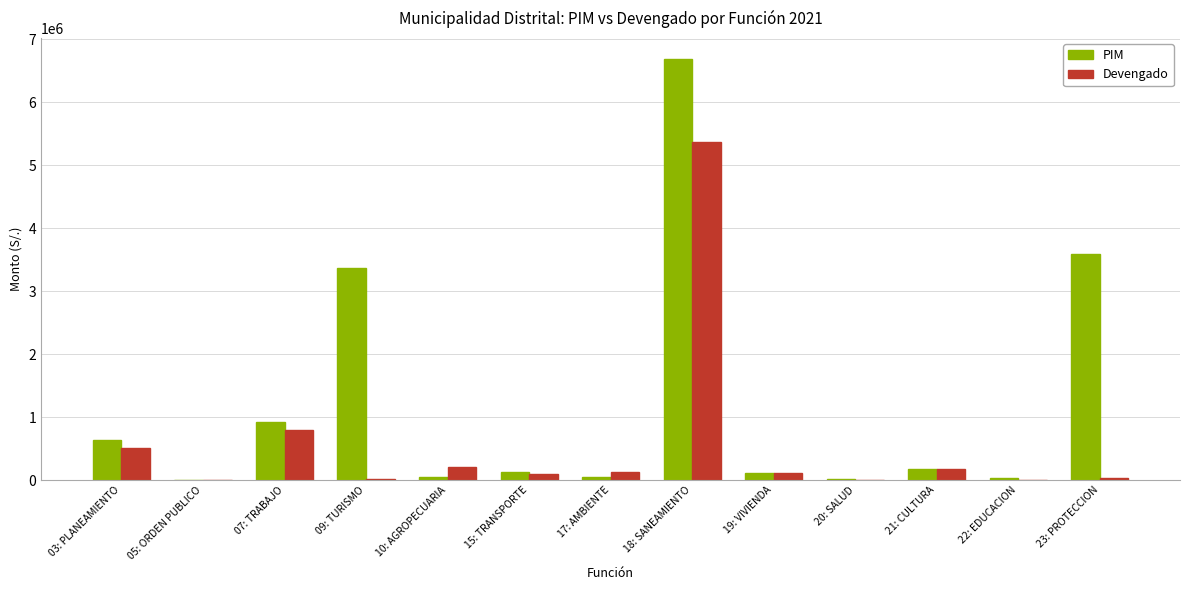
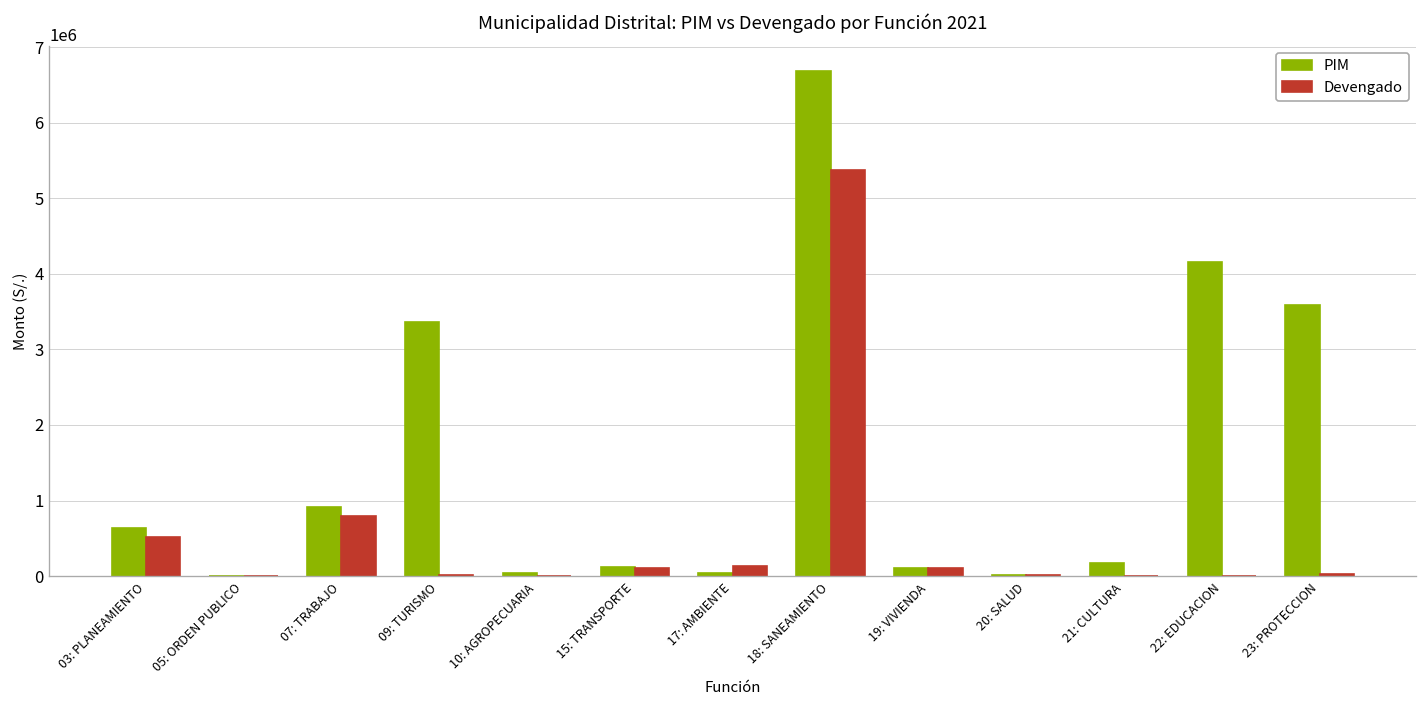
  {
    "PIM": {
      "03: PLANEAMIENTO": 600000,
      "07: TRABAJO": 900000,
      "09: TURISMO": 3400000,
      "10: AGROPECUARIA": 0,
      "15: TRANSPORTE": 100000,
      "17: AMBIENTE": 0,
      "18: SANEAMIENTO": 6700000,
      "19: VIVIENDA": 100000,
      "21: CULTURA": 200000,
-     "22: EDUCACION": 0,
+     "22: EDUCACION": 4200000,
      "23: PROTECCION": 3600000
    },
    "Devengado": {
      "03: PLANEAMIENTO": 500000,
      "07: TRABAJO": 800000,
-     "10: AGROPECUARIA": 200000,
+     "10: AGROPECUARIA": 0,
      "15: TRANSPORTE": 100000,
      "17: AMBIENTE": 100000,
      "18: SANEAMIENTO": 5400000,
      "19: VIVIENDA": 100000,
-     "21: CULTURA": 200000,
+     "21: CULTURA": 0,
      "22: EDUCACION": 0
    }
  }
